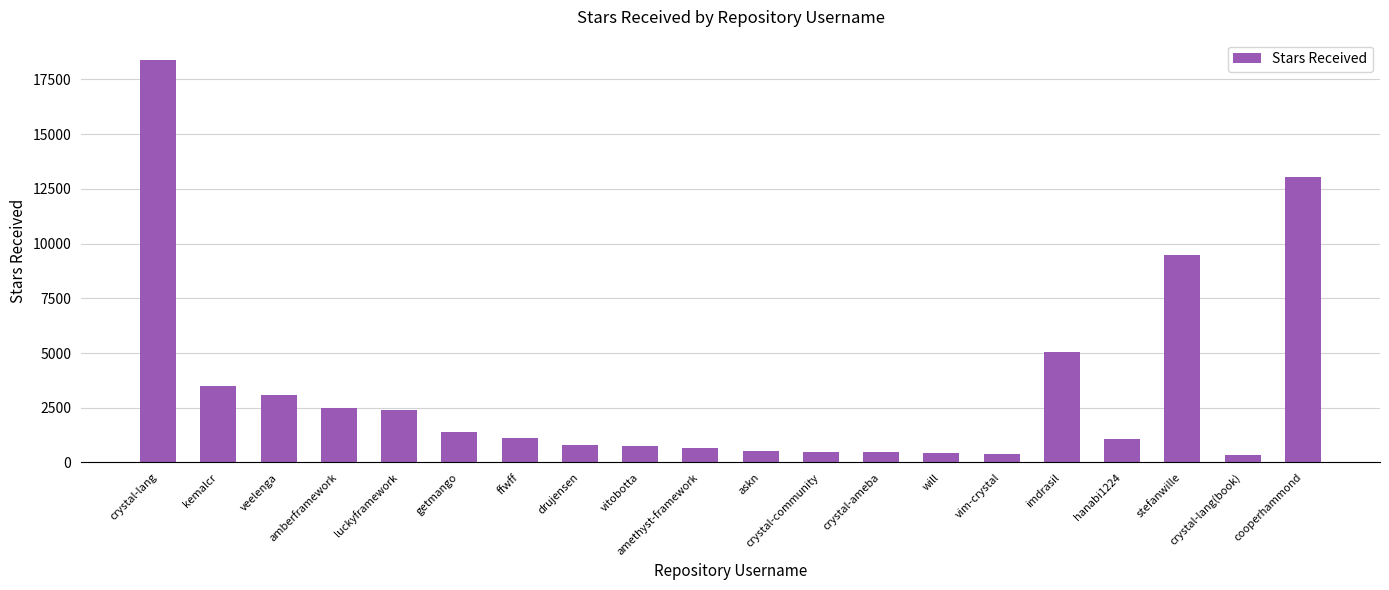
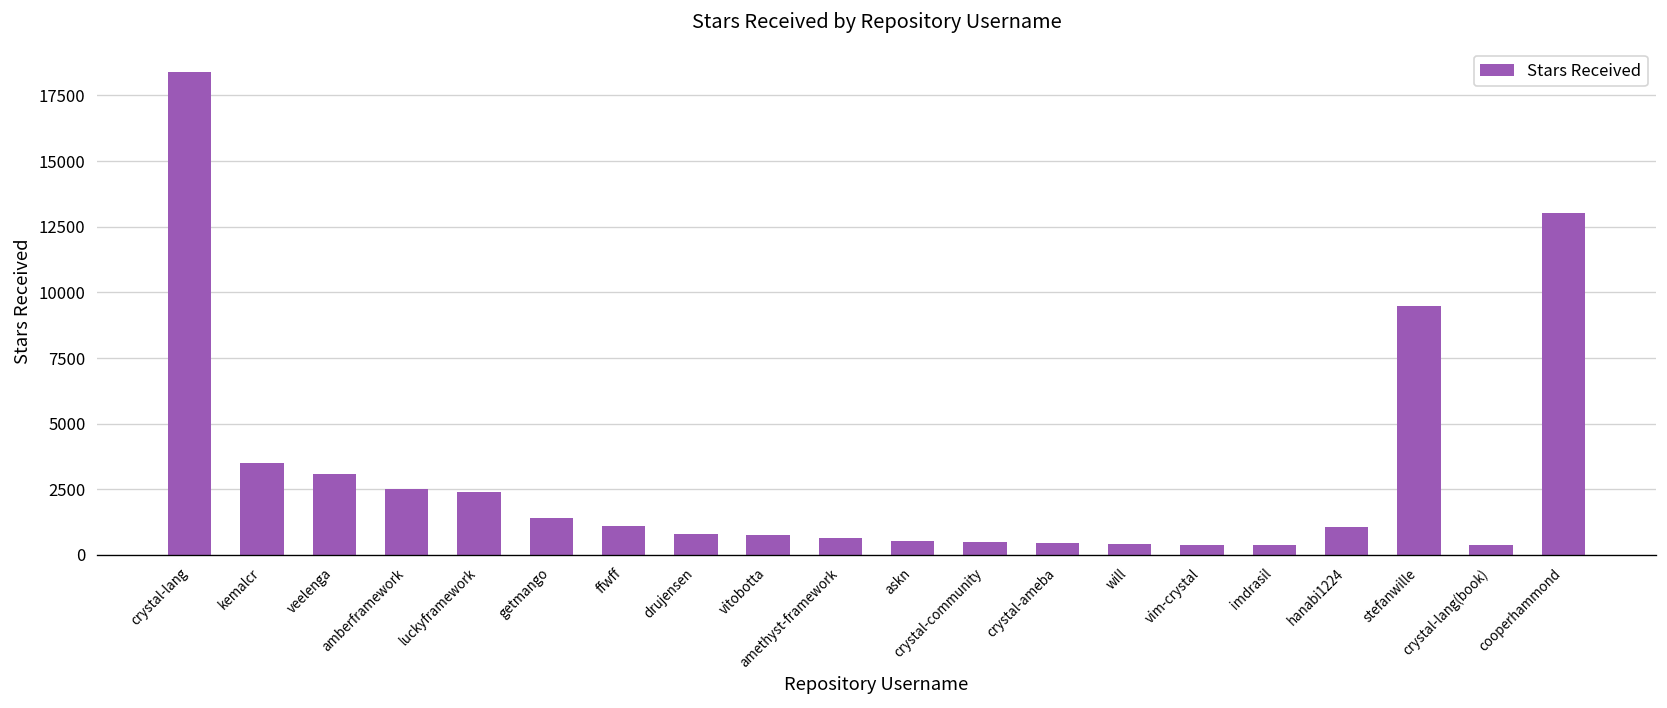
  {
    "crystal-lang": 18400,
    "kemalcr": 3500,
    "veelenga": 3100,
    "amberframework": 2500,
    "luckyframework": 2400,
    "getmango": 1400,
    "ffwff": 1100,
    "drujensen": 800,
    "vitobotta": 800,
    "amethyst-framework": 600,
    "askn": 500,
    "crystal-community": 500,
    "crystal-ameba": 500,
    "will": 400,
    "vim-crystal": 400,
-   "imdrasil": 5000,
+   "imdrasil": 400,
    "hanabi1224": 1100,
    "stefanwille": 9500,
    "crystal-lang(book)": 400,
    "cooperhammond": 13000
  }
